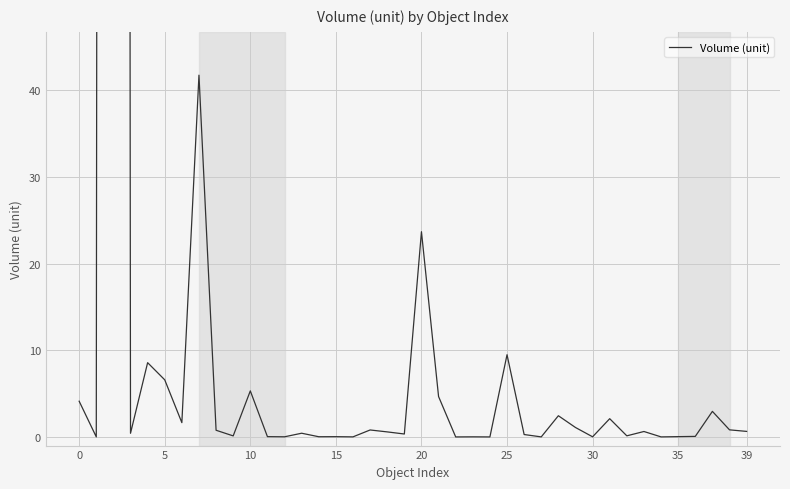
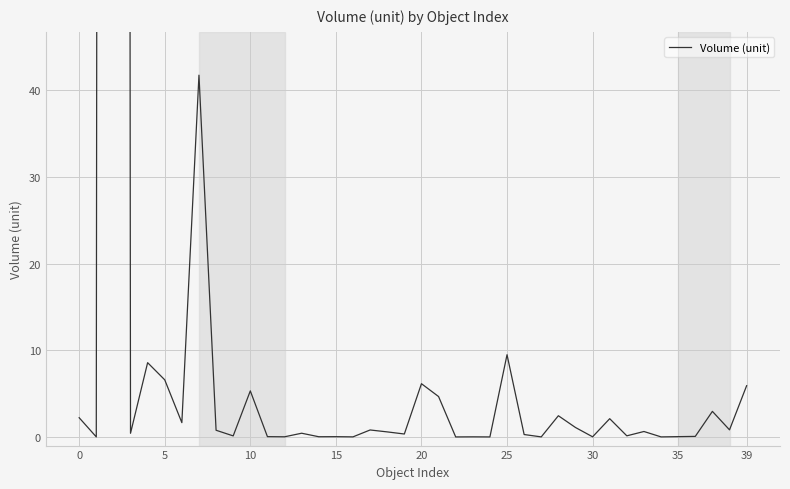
  {
-   "0": 4,
+   "0": 2,
    "5": 7,
    "10": 5,
    "15": 0,
-   "20": 24,
+   "20": 6,
    "25": 9,
    "30": 0,
    "35": 0,
-   "39": 1
+   "39": 6
  }
